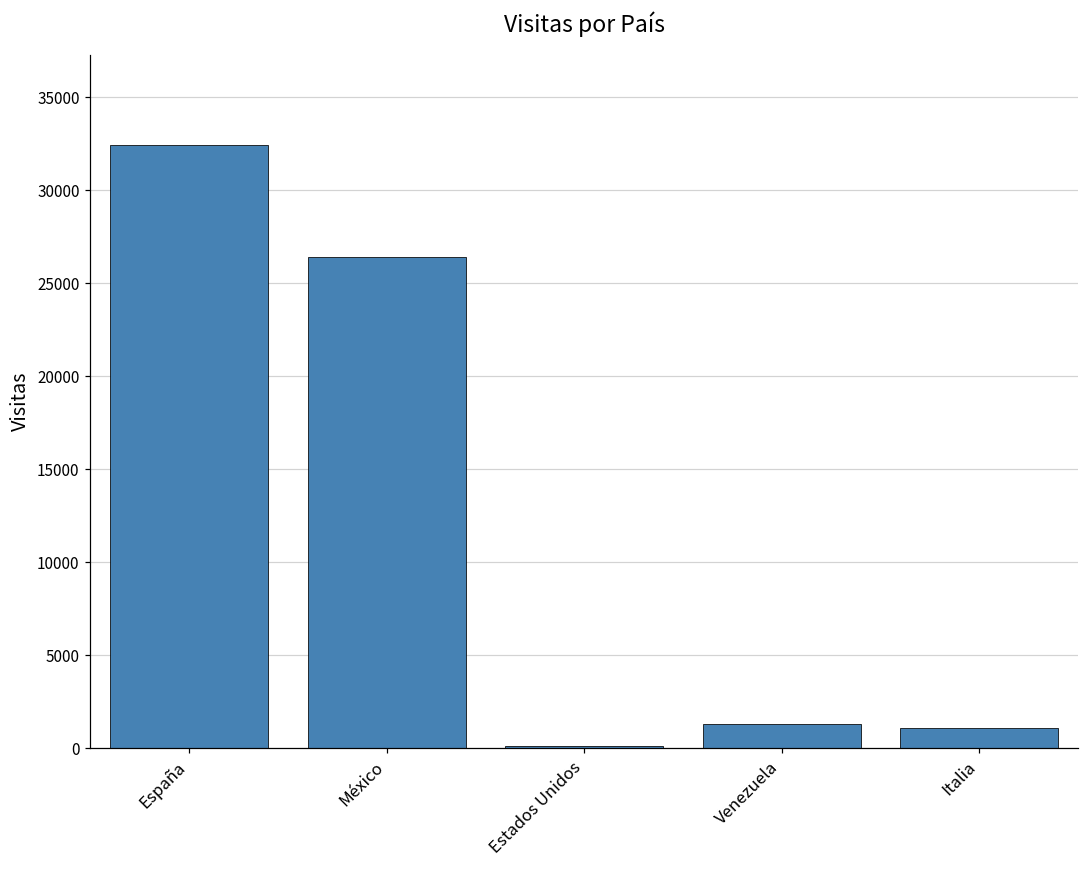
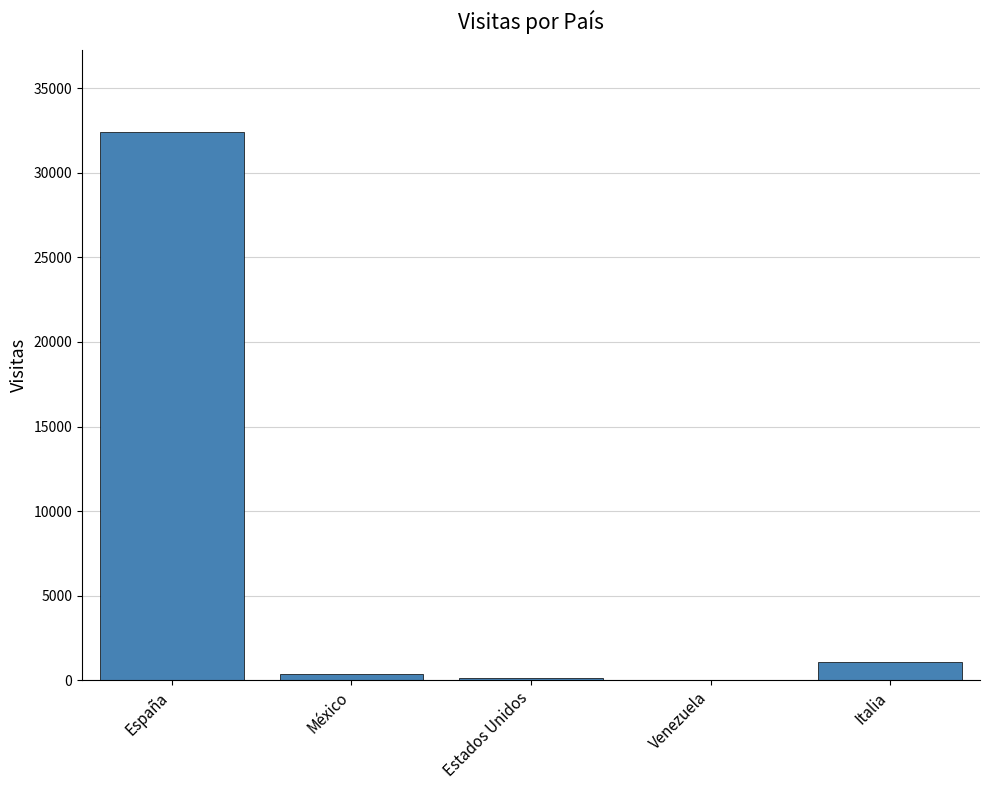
  {
    "España": 32400,
-   "México": 26400,
-   "Venezuela": 1300,
+   "México": 400,
+   "Venezuela": 0,
    "Italia": 1100
  }
